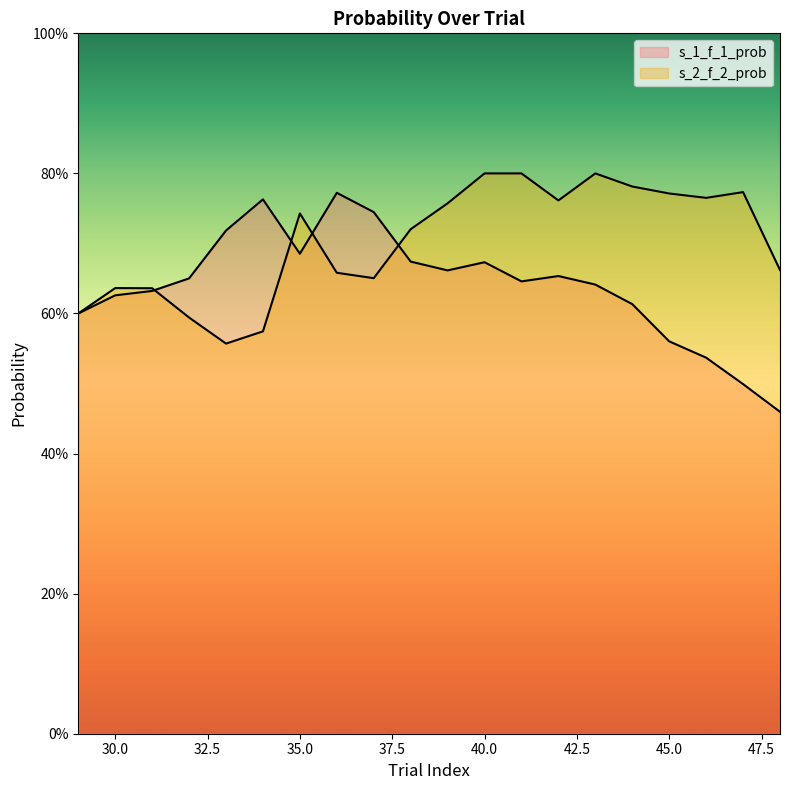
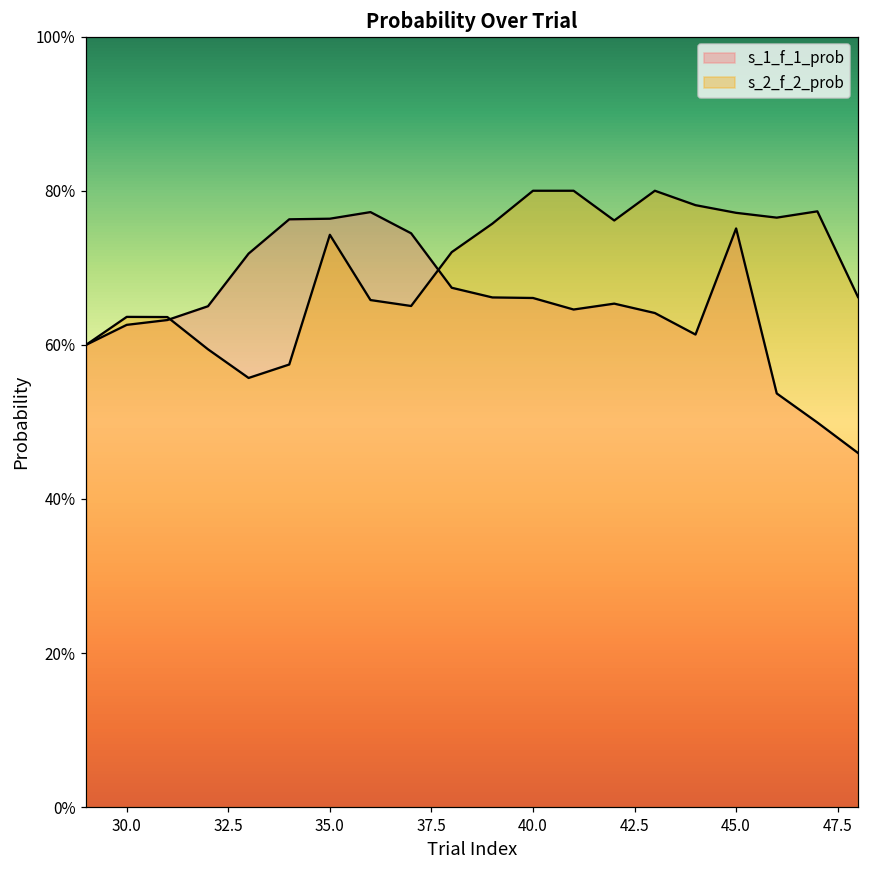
  {
    "s_1_f_1_prob": {
      "30.0": "63%",
-     "35.0": "69%",
-     "40.0": "67%",
-     "45.0": "56%"
+     "35.0": "76%",
+     "40.0": "66%",
+     "45.0": "75%"
    },
    "s_2_f_2_prob": {
      "30.0": "64%",
      "35.0": "74%",
      "40.0": "80%",
      "45.0": "77%"
    }
  }
